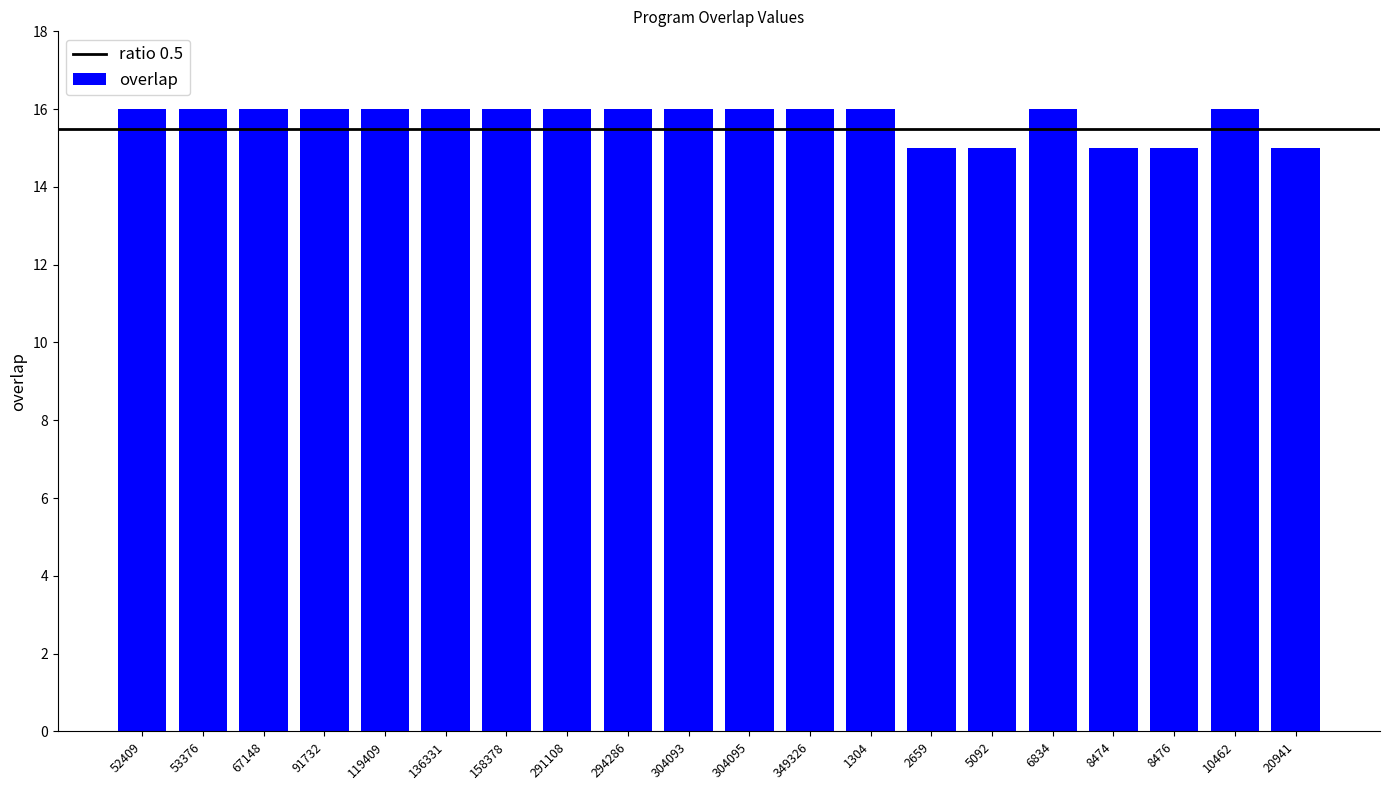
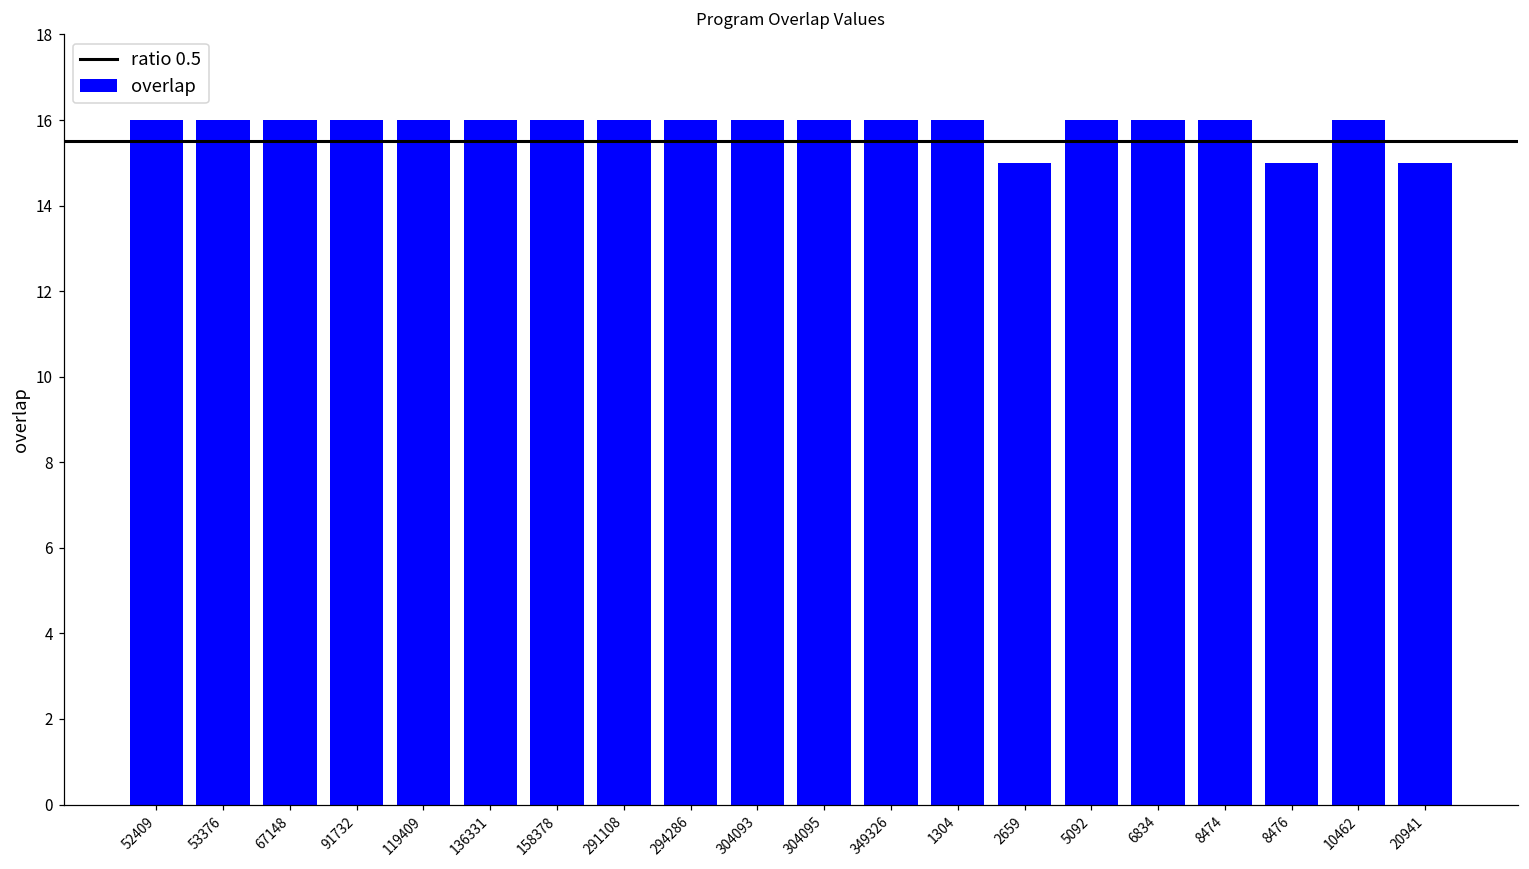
  {
    "52409": 16,
    "53376": 16,
    "67148": 16,
    "91732": 16,
    "119409": 16,
    "136331": 16,
    "158378": 16,
    "291108": 16,
    "294286": 16,
    "304093": 16,
    "304095": 16,
    "349326": 16,
    "1304": 16,
    "2659": 15,
-   "5092": 15,
+   "5092": 16,
    "6834": 16,
-   "8474": 15,
+   "8474": 16,
    "8476": 15,
    "10462": 16,
    "20941": 15
  }
